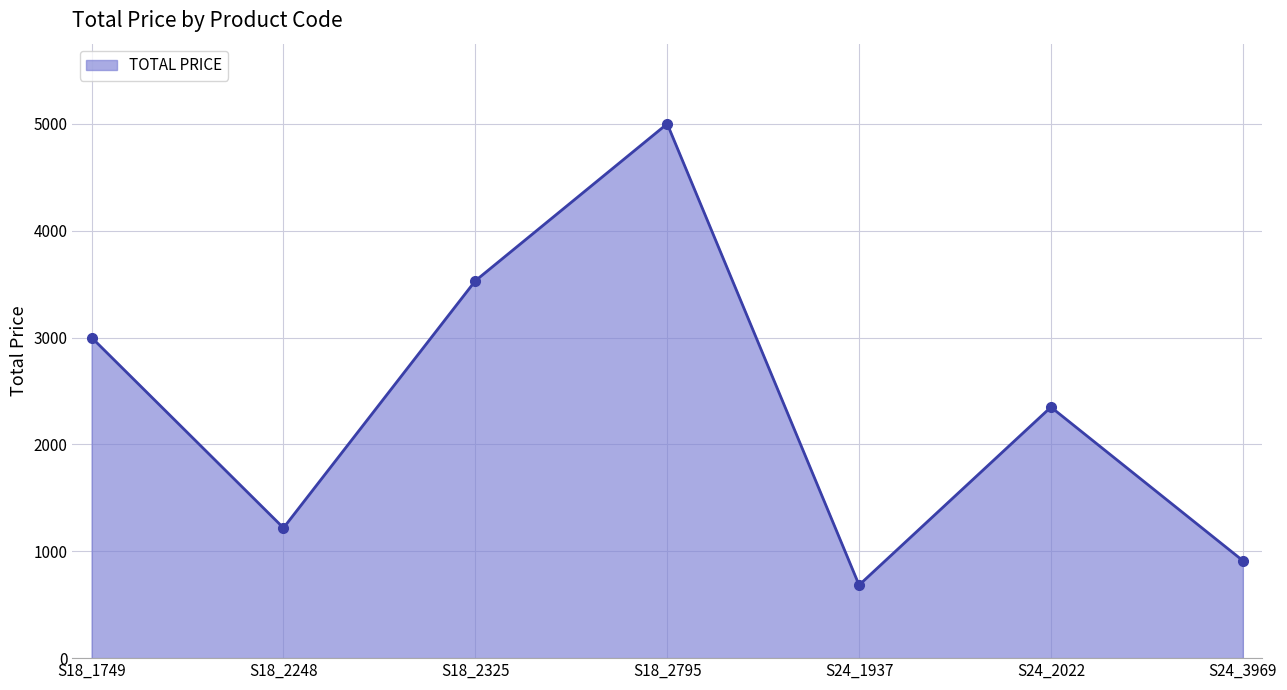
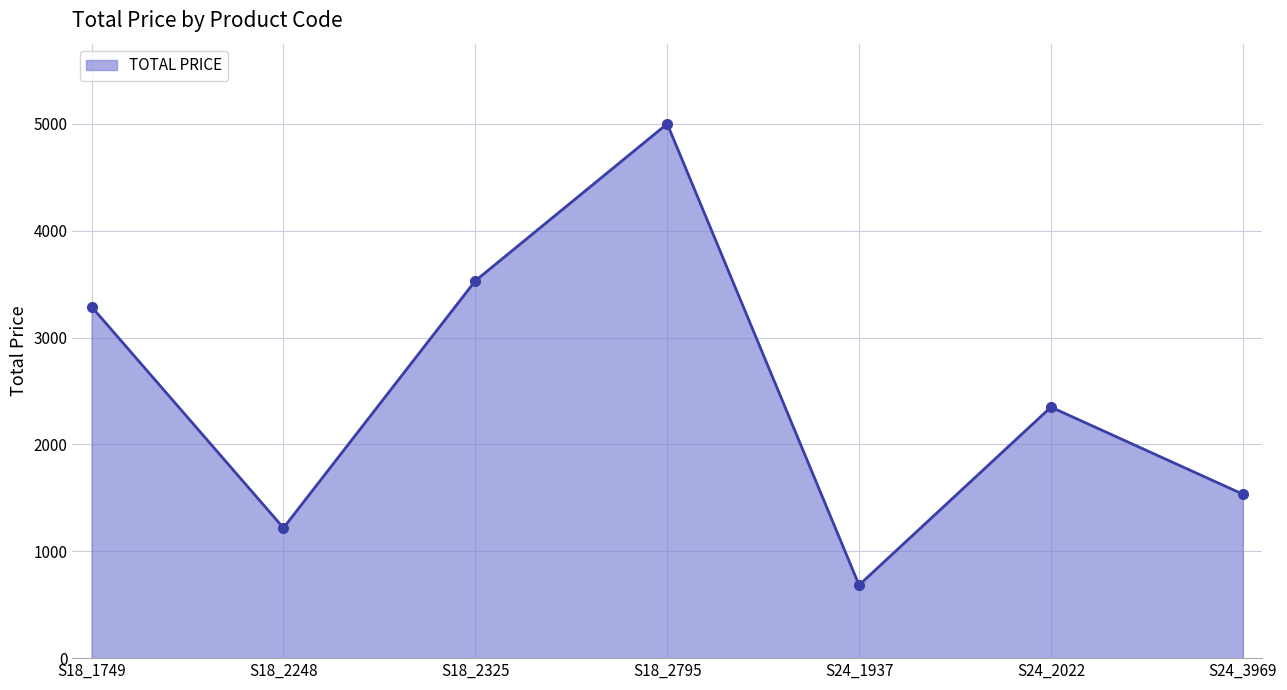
  {
-   "S18_1749": 3000,
+   "S18_1749": 3290,
    "S18_2248": 1220,
    "S18_2325": 3530,
    "S18_2795": 5000,
    "S24_1937": 680,
    "S24_2022": 2350,
-   "S24_3969": 910
+   "S24_3969": 1530
  }
